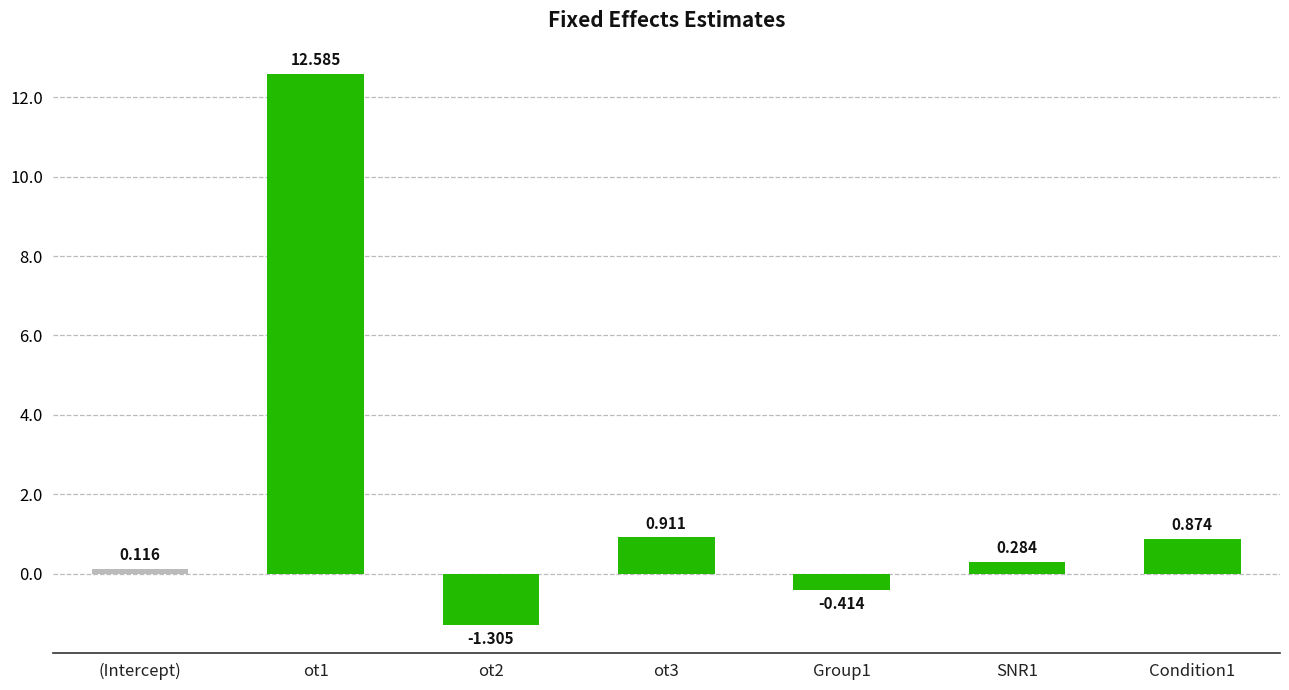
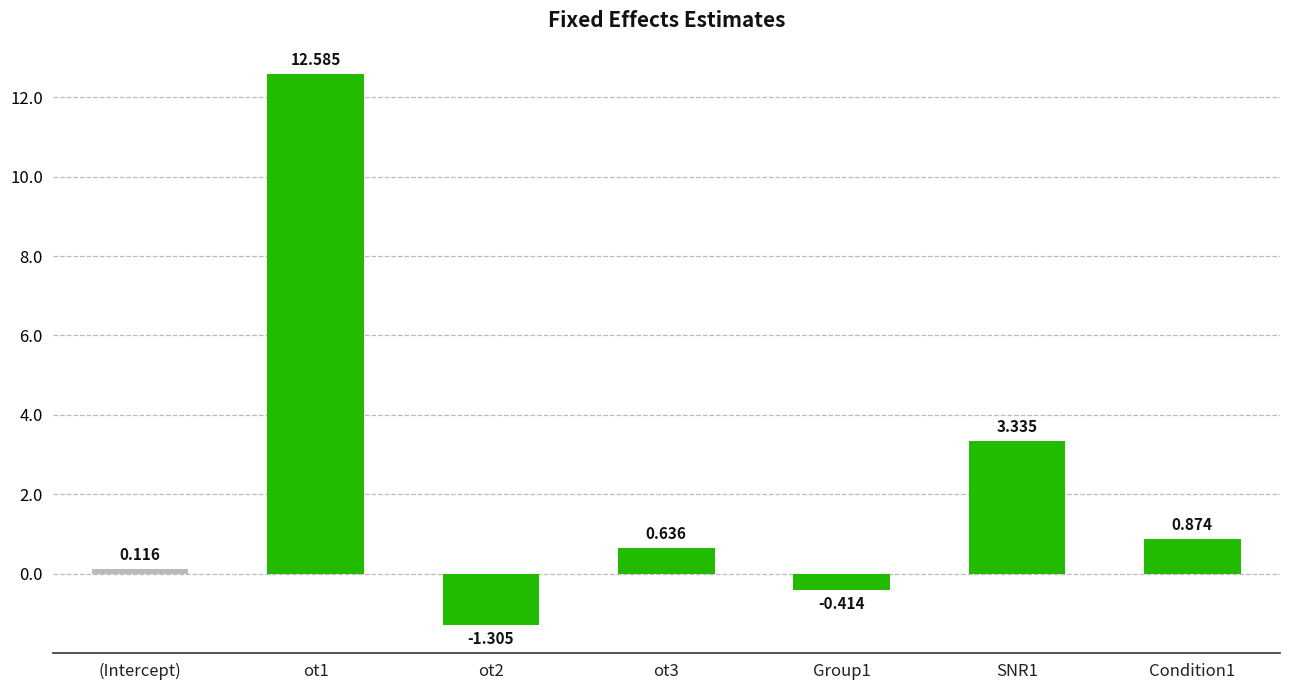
  {
    "(Intercept)": 0.116,
    "ot1": 12.585,
    "ot2": -1.305,
-   "ot3": 0.911,
+   "ot3": 0.636,
    "Group1": -0.414,
-   "SNR1": 0.284,
+   "SNR1": 3.335,
    "Condition1": 0.874
  }
